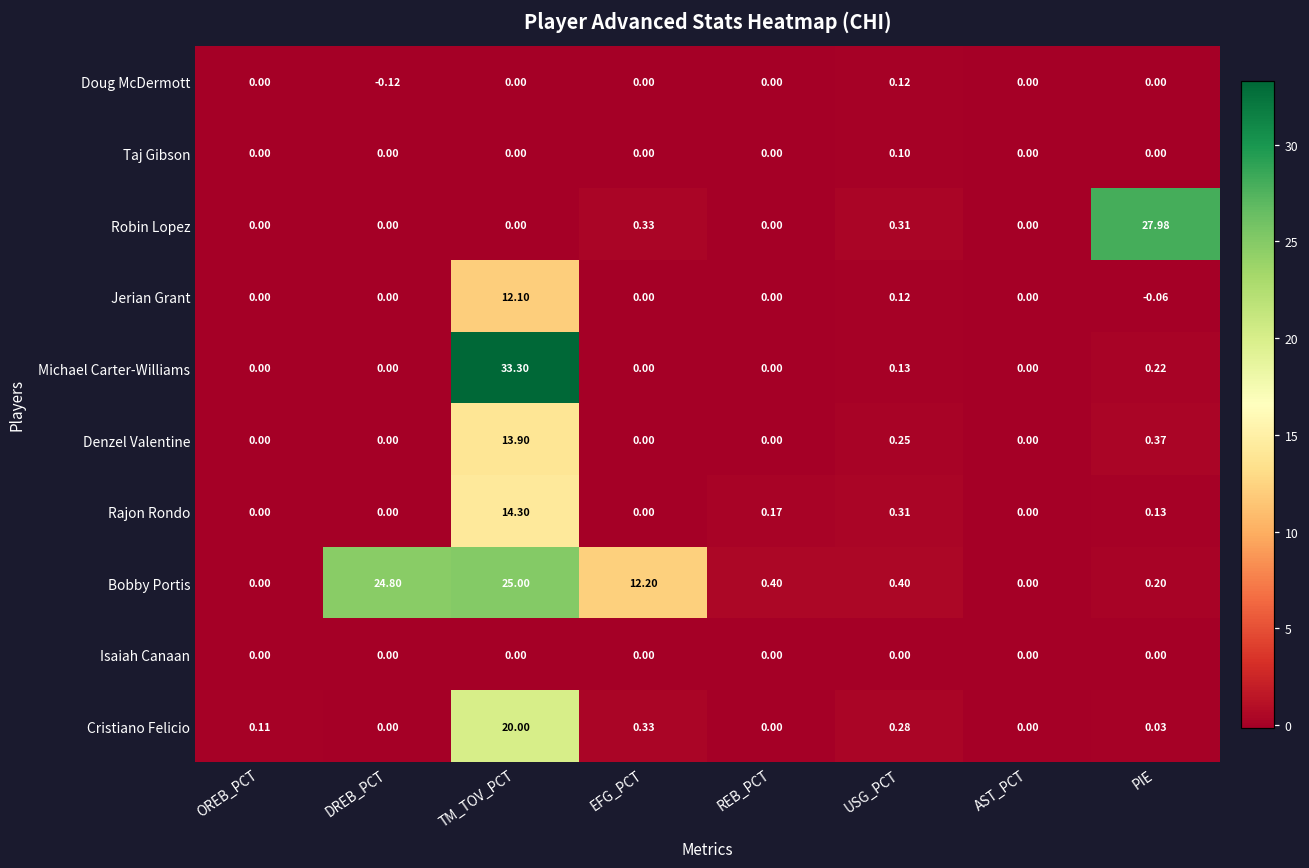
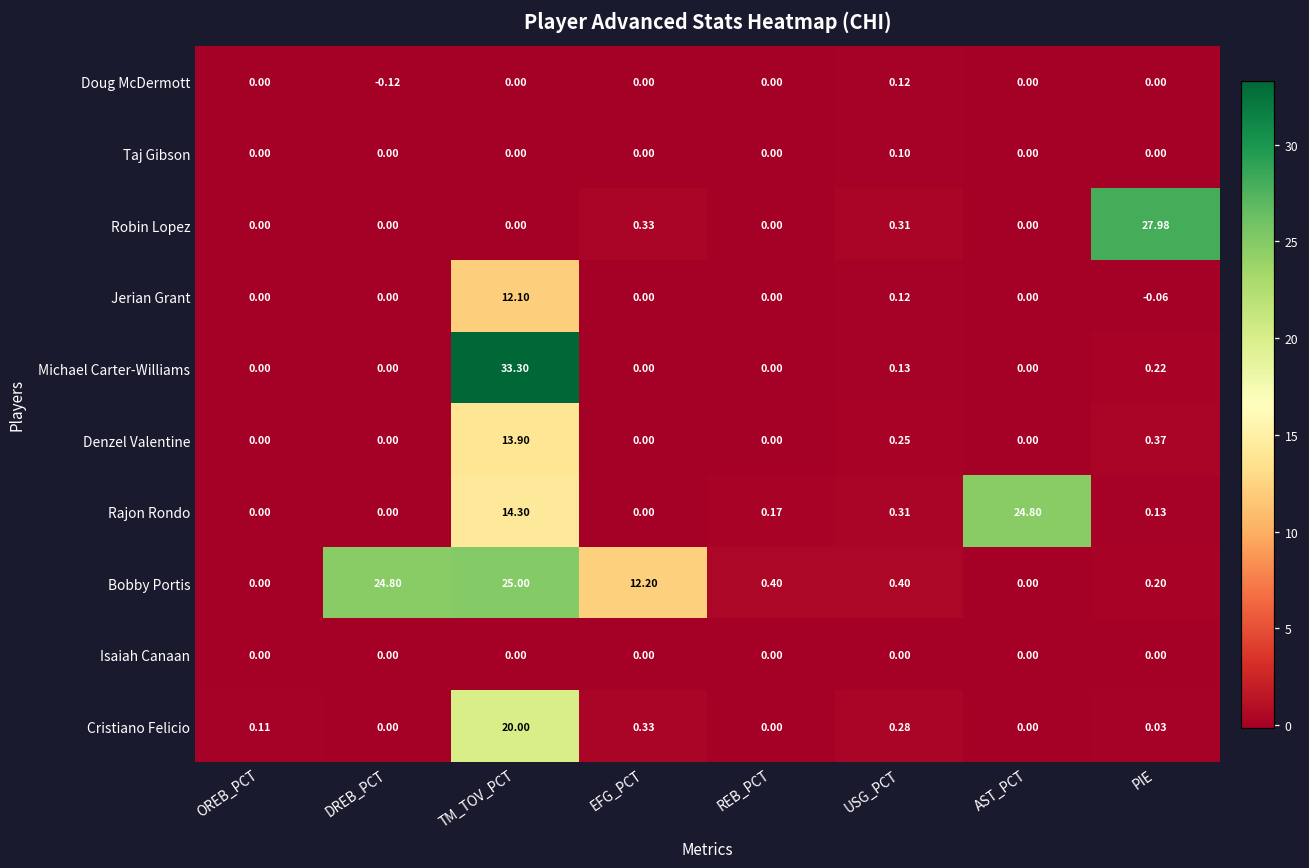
  {
    "Doug McDermott": {
      "OREB_PCT": 0.00,
      "DREB_PCT": -0.12,
      "TM_TOV_PCT": 0.00,
      "EFG_PCT": 0.00,
      "REB_PCT": 0.00,
      "USG_PCT": 0.12,
      "AST_PCT": 0.00,
      "PIE": 0.00
    },
    "Taj Gibson": {
      "OREB_PCT": 0.00,
      "DREB_PCT": 0.00,
      "TM_TOV_PCT": 0.00,
      "EFG_PCT": 0.00,
      "REB_PCT": 0.00,
      "USG_PCT": 0.10,
      "AST_PCT": 0.00,
      "PIE": 0.00
    },
    "Robin Lopez": {
      "OREB_PCT": 0.00,
      "DREB_PCT": 0.00,
      "TM_TOV_PCT": 0.00,
      "EFG_PCT": 0.33,
      "REB_PCT": 0.00,
      "USG_PCT": 0.31,
      "AST_PCT": 0.00,
      "PIE": 27.98
    },
    "Jerian Grant": {
      "OREB_PCT": 0.00,
      "DREB_PCT": 0.00,
      "TM_TOV_PCT": 12.10,
      "EFG_PCT": 0.00,
      "REB_PCT": 0.00,
      "USG_PCT": 0.12,
      "AST_PCT": 0.00,
      "PIE": -0.06
    },
    "Michael Carter-Williams": {
      "OREB_PCT": 0.00,
      "DREB_PCT": 0.00,
      "TM_TOV_PCT": 33.30,
      "EFG_PCT": 0.00,
      "REB_PCT": 0.00,
      "USG_PCT": 0.13,
      "AST_PCT": 0.00,
      "PIE": 0.22
    },
    "Denzel Valentine": {
      "OREB_PCT": 0.00,
      "DREB_PCT": 0.00,
      "TM_TOV_PCT": 13.90,
      "EFG_PCT": 0.00,
      "REB_PCT": 0.00,
      "USG_PCT": 0.25,
      "AST_PCT": 0.00,
      "PIE": 0.37
    },
    "Rajon Rondo": {
      "OREB_PCT": 0.00,
      "DREB_PCT": 0.00,
      "TM_TOV_PCT": 14.30,
      "EFG_PCT": 0.00,
      "REB_PCT": 0.17,
      "USG_PCT": 0.31,
-     "AST_PCT": 0.00,
+     "AST_PCT": 24.80,
      "PIE": 0.13
    },
    "Bobby Portis": {
      "OREB_PCT": 0.00,
      "DREB_PCT": 24.80,
      "TM_TOV_PCT": 25.00,
      "EFG_PCT": 12.20,
      "REB_PCT": 0.40,
      "USG_PCT": 0.40,
      "AST_PCT": 0.00,
      "PIE": 0.20
    },
    "Isaiah Canaan": {
      "OREB_PCT": 0.00,
      "DREB_PCT": 0.00,
      "TM_TOV_PCT": 0.00,
      "EFG_PCT": 0.00,
      "REB_PCT": 0.00,
      "USG_PCT": 0.00,
      "AST_PCT": 0.00,
      "PIE": 0.00
    },
    "Cristiano Felicio": {
      "OREB_PCT": 0.11,
      "DREB_PCT": 0.00,
      "TM_TOV_PCT": 20.00,
      "EFG_PCT": 0.33,
      "REB_PCT": 0.00,
      "USG_PCT": 0.28,
      "AST_PCT": 0.00,
      "PIE": 0.03
    }
  }
